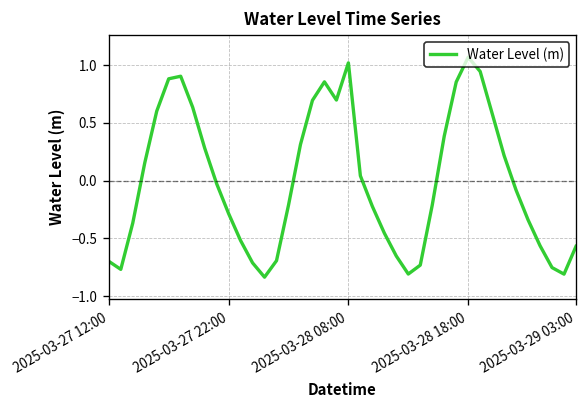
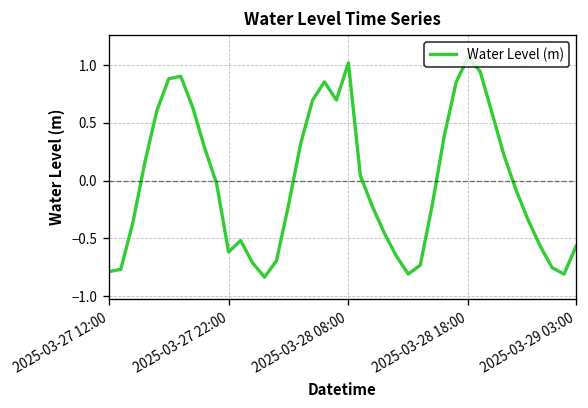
  {
-   "2025-03-27 12:00": -0.7,
-   "2025-03-27 22:00": -0.3,
+   "2025-03-27 12:00": -0.8,
+   "2025-03-27 22:00": -0.6,
    "2025-03-28 08:00": 1.0,
    "2025-03-29 03:00": -0.6
  }
